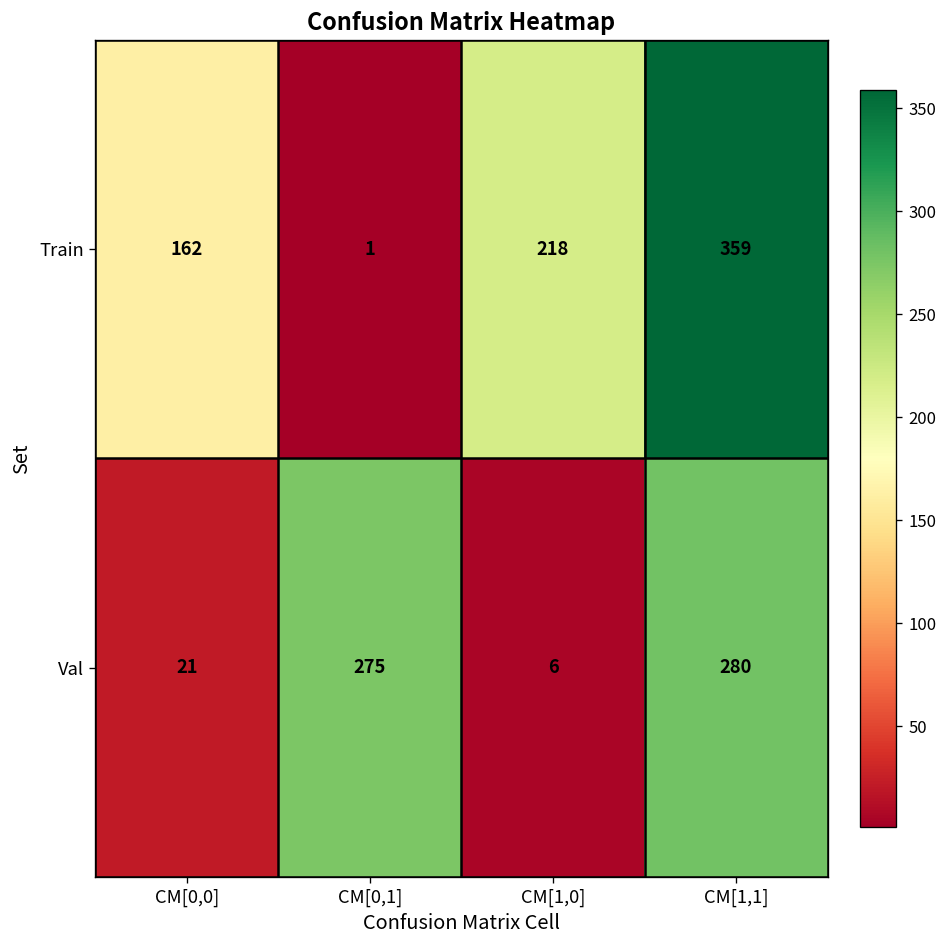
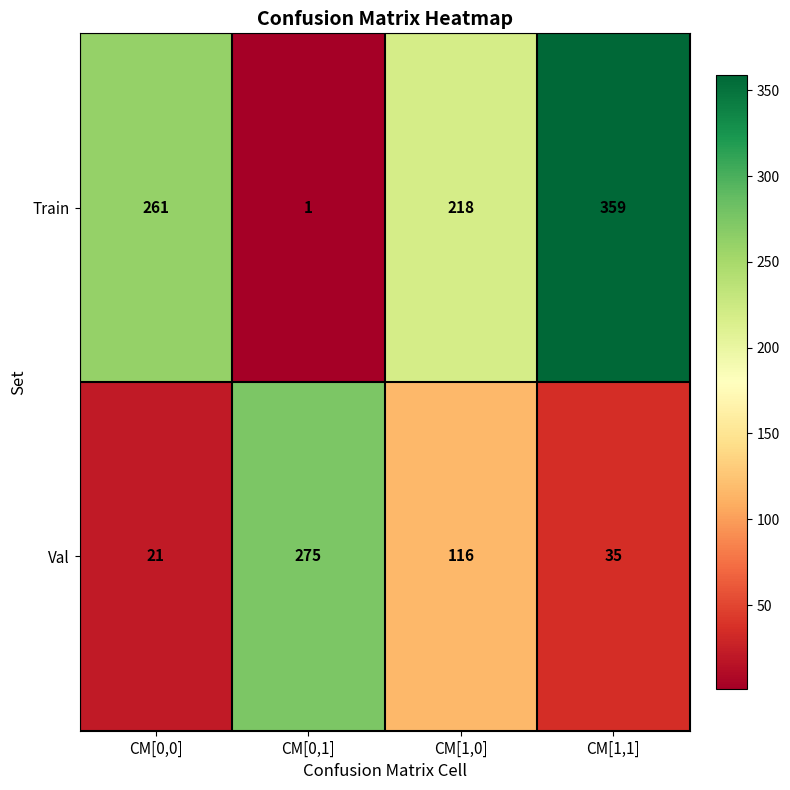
  {
    "Train": {
-     "CM[0,0]": 162,
+     "CM[0,0]": 261,
      "CM[0,1]": 1,
      "CM[1,0]": 218,
      "CM[1,1]": 359
    },
    "Val": {
      "CM[0,0]": 21,
      "CM[0,1]": 275,
-     "CM[1,0]": 6,
-     "CM[1,1]": 280
+     "CM[1,0]": 116,
+     "CM[1,1]": 35
    }
  }
